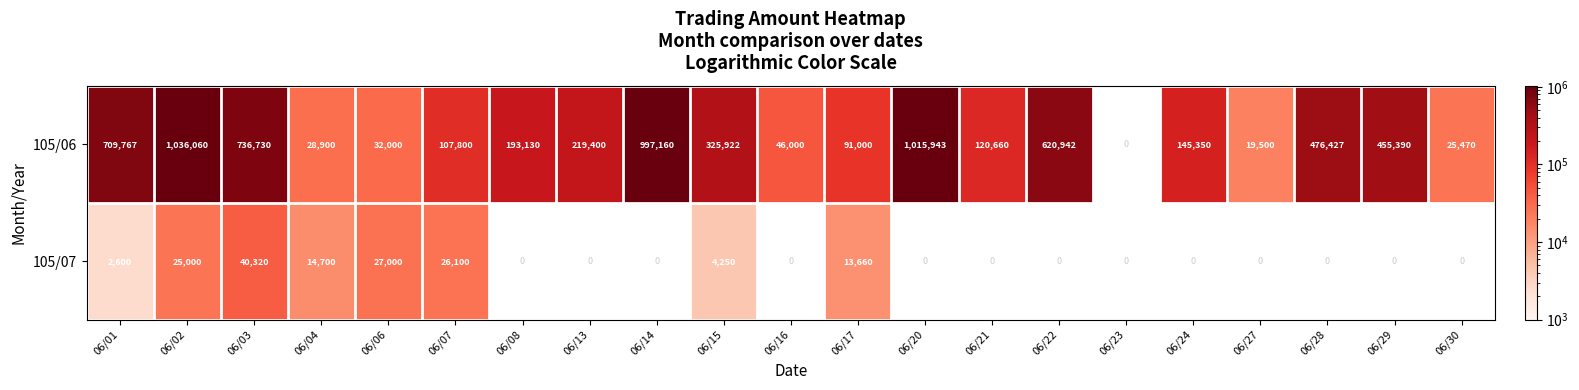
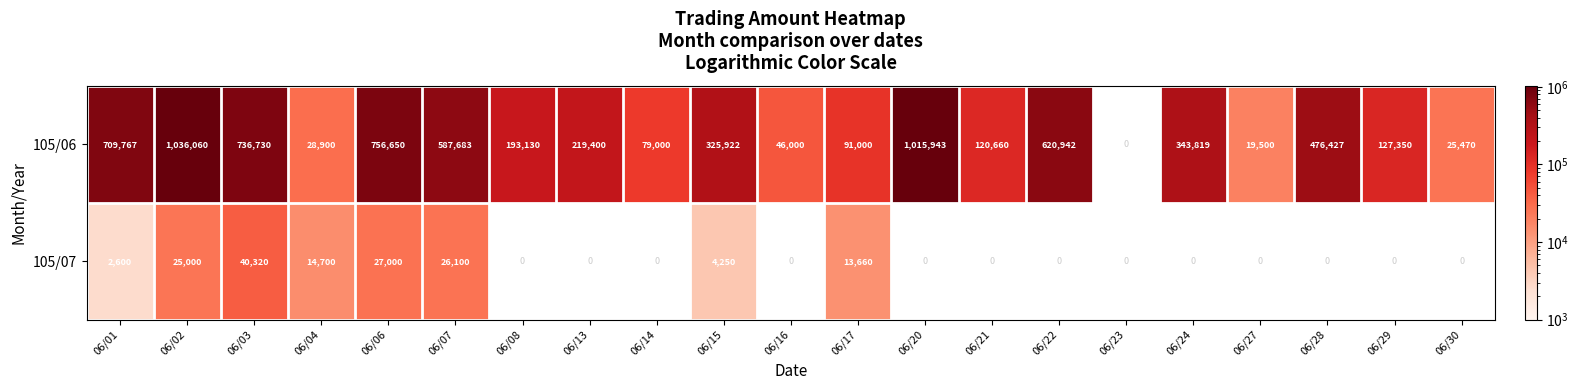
  {
    "105/06": {
      "06/01": "709,767",
      "06/02": "1,036,060",
      "06/03": "736,730",
      "06/04": "28,900",
-     "06/06": "32,000",
-     "06/07": "107,800",
+     "06/06": "756,650",
+     "06/07": "587,683",
      "06/08": "193,130",
      "06/13": "219,400",
-     "06/14": "997,160",
+     "06/14": "79,000",
      "06/15": "325,922",
      "06/16": "46,000",
      "06/17": "91,000",
      "06/20": "1,015,943",
      "06/21": "120,660",
      "06/22": "620,942",
-     "06/24": "145,350",
+     "06/24": "343,819",
      "06/27": "19,500",
      "06/28": "476,427",
-     "06/29": "455,390",
+     "06/29": "127,350",
      "06/30": "25,470"
    },
    "105/07": {
      "06/01": "2,600",
      "06/02": "25,000",
      "06/03": "40,320",
      "06/04": "14,700",
      "06/06": "27,000",
      "06/07": "26,100",
      "06/15": "4,250",
      "06/17": "13,660"
    }
  }
